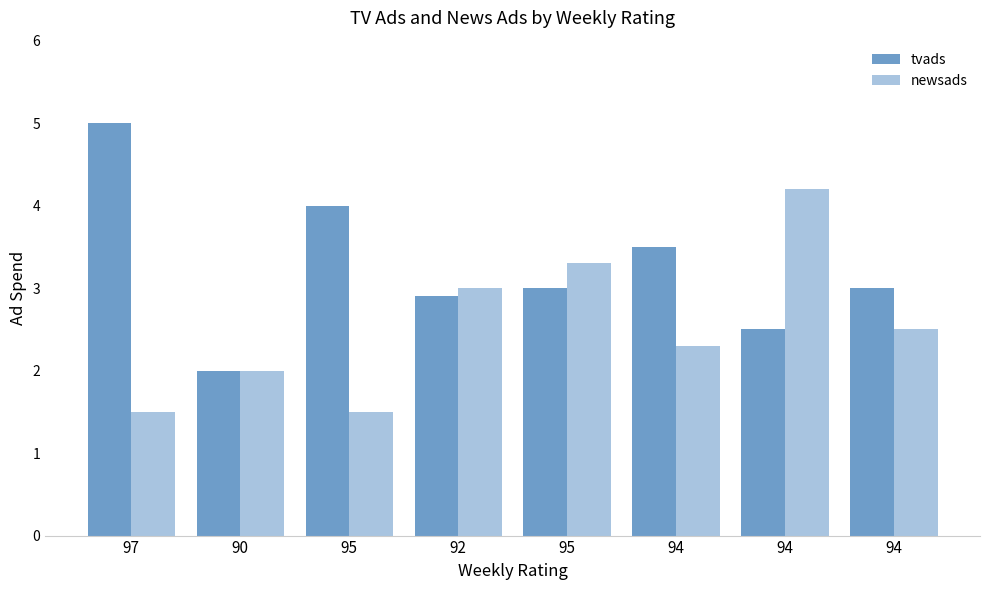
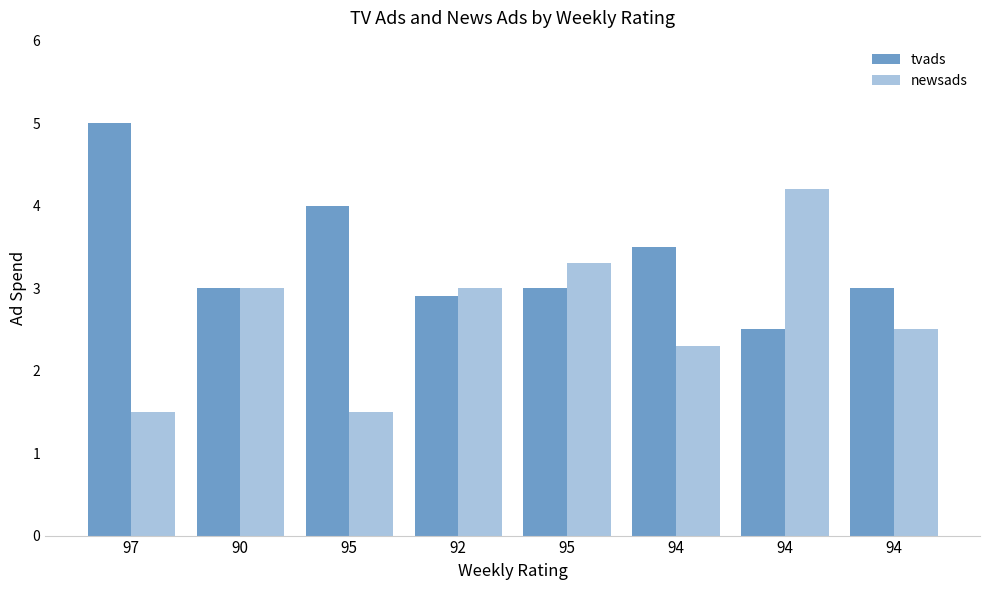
  {
    "tvads": {
      "97": 5,
-     "90": 2,
+     "90": 3,
      "92": 2.9
    },
    "newsads": {
      "97": 1.5,
-     "90": 2,
+     "90": 3,
      "92": 3
    }
  }
